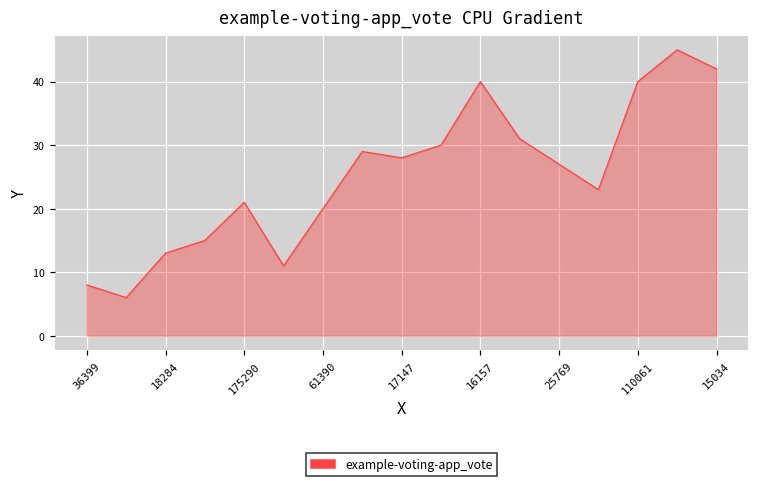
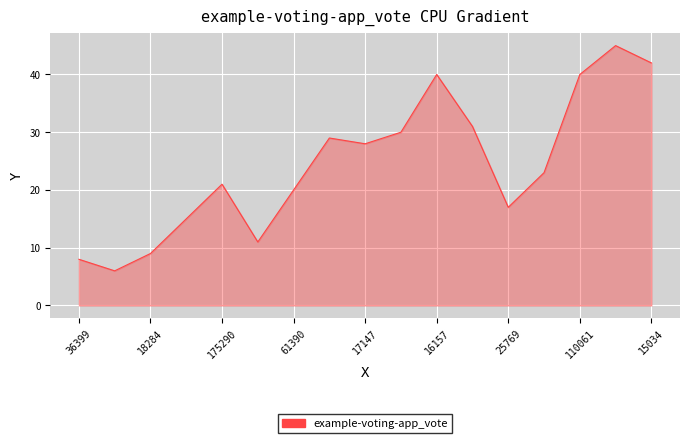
  {
    "36399": 8,
-   "18284": 13,
+   "18284": 9,
    "175290": 21,
    "61390": 20,
    "17147": 28,
    "16157": 40,
-   "25769": 27,
+   "25769": 17,
    "110061": 40,
    "15034": 42
  }
